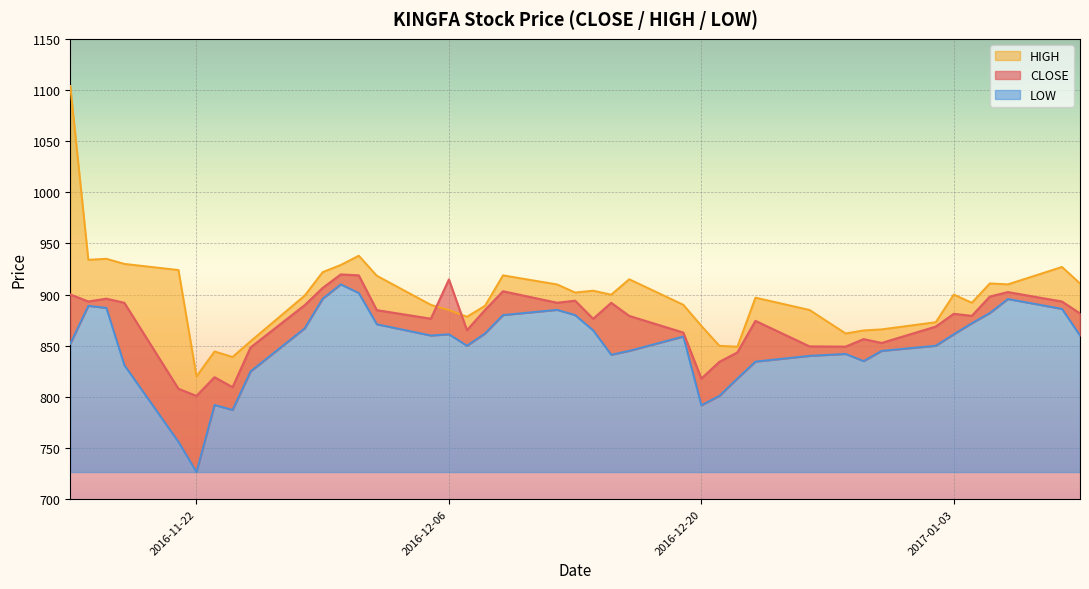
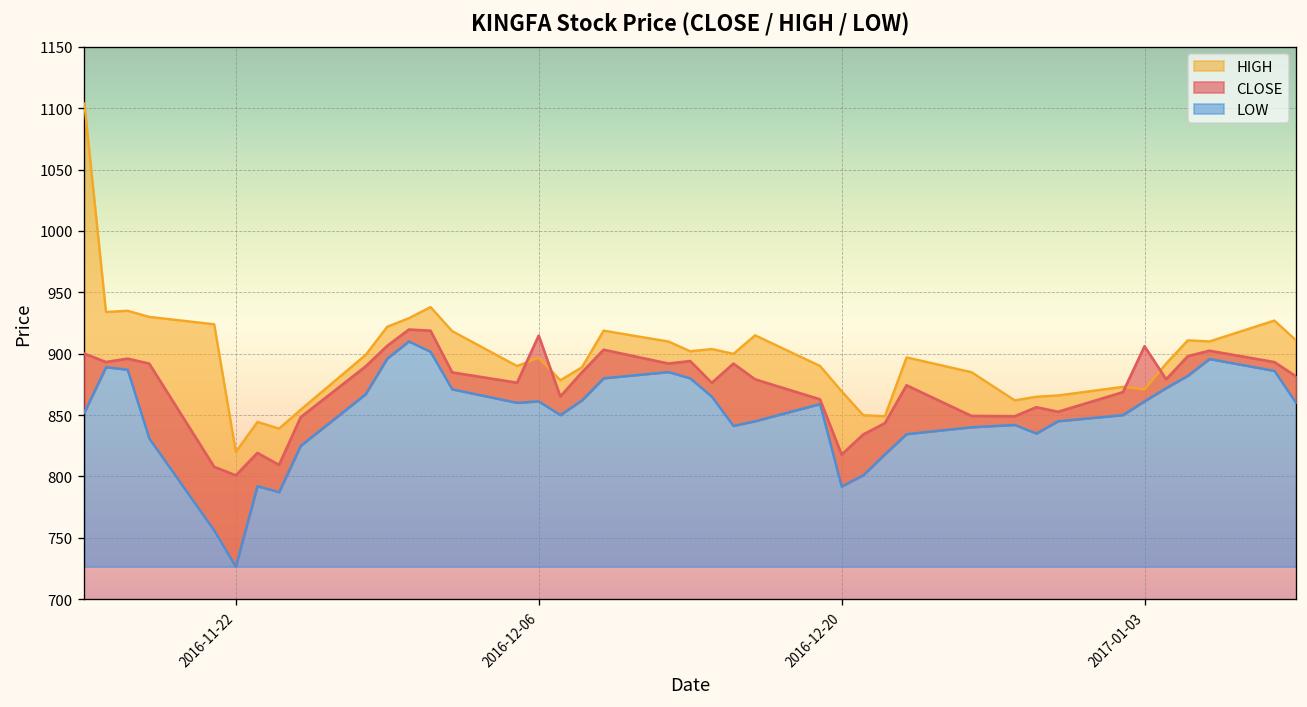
  {
    "HIGH": {
      "2016-11-22": 820,
-     "2016-12-06": 885,
+     "2016-12-06": 897,
      "2016-12-20": 869,
-     "2017-01-03": 900
+     "2017-01-03": 871
    },
    "CLOSE": {
      "2016-11-22": 801,
      "2016-12-06": 915,
      "2016-12-20": 818,
-     "2017-01-03": 881
+     "2017-01-03": 906
    },
    "LOW": {
      "2016-11-22": 727,
      "2016-12-06": 861,
      "2016-12-20": 792,
      "2017-01-03": 861
    }
  }
